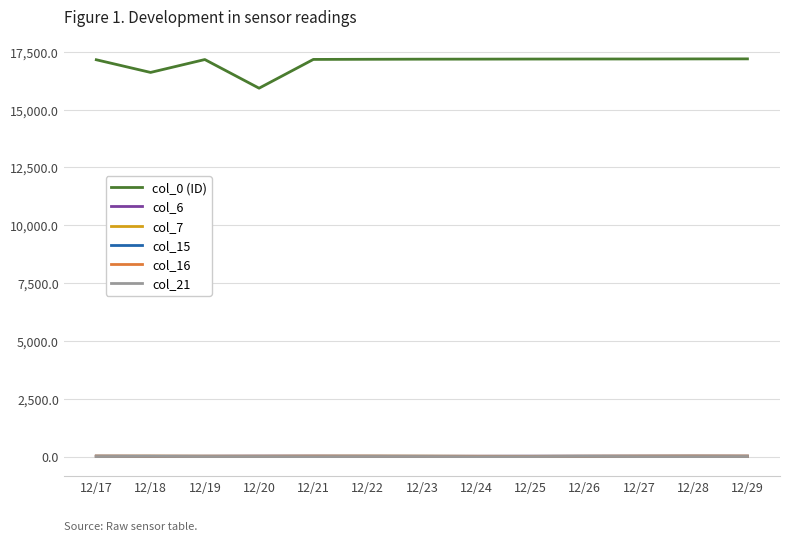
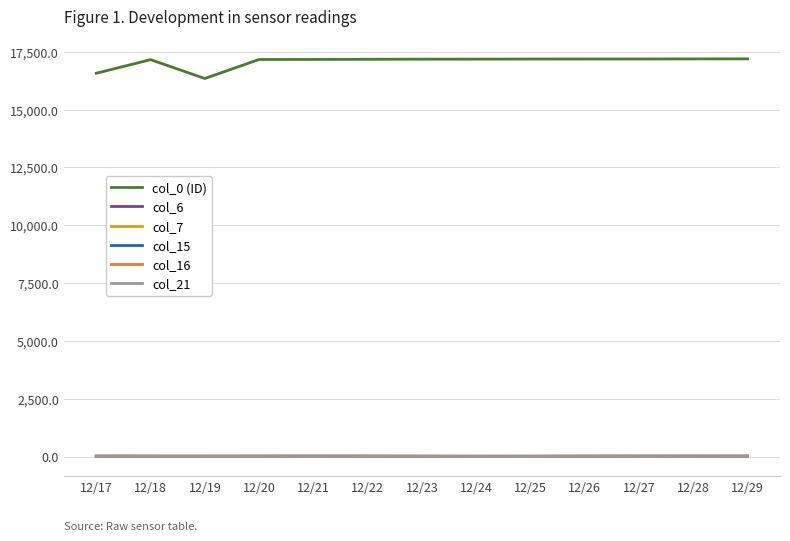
  {
    "col_0 (ID)": {
-     "12/17": "17,200",
-     "12/18": "16,600",
-     "12/19": "17,200",
-     "12/20": "15,900",
+     "12/17": "16,600",
+     "12/18": "17,200",
+     "12/19": "16,300",
+     "12/20": "17,200",
      "12/21": "17,200",
      "12/22": "17,200",
      "12/23": "17,200",
      "12/24": "17,200",
      "12/25": "17,200",
      "12/26": "17,200",
      "12/27": "17,200",
      "12/28": "17,200",
      "12/29": "17,200"
    },
    "col_21": {
      "12/17": "0",
      "12/18": "0",
      "12/19": "0",
      "12/20": "0",
      "12/21": "0",
      "12/22": "0",
      "12/23": "0",
      "12/24": "0",
      "12/25": "0",
      "12/26": "0",
      "12/27": "0",
      "12/28": "0",
      "12/29": "0"
    }
  }
